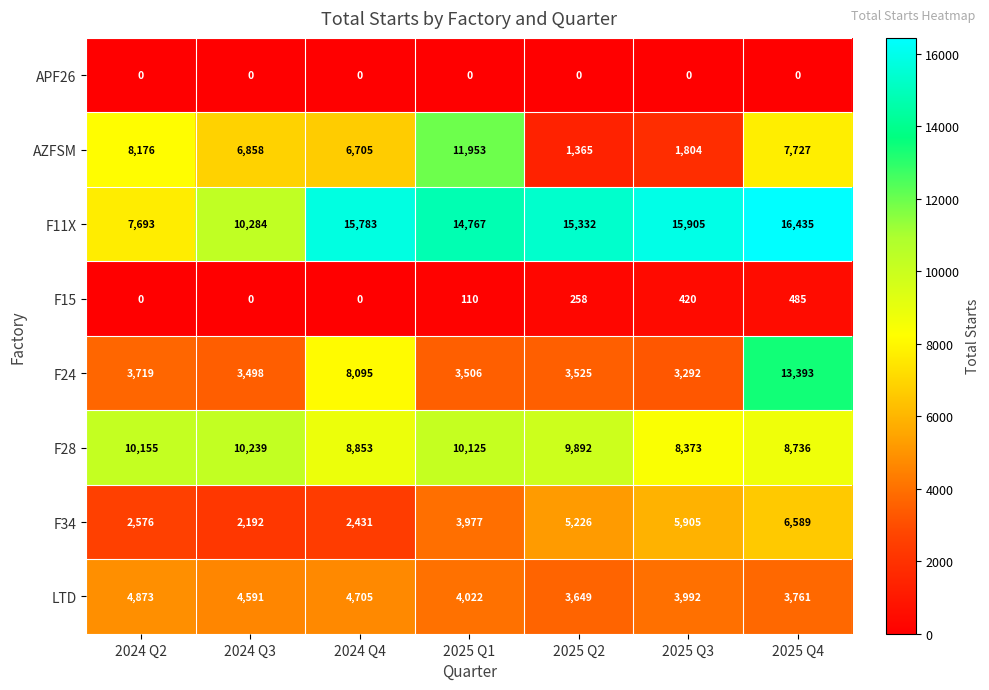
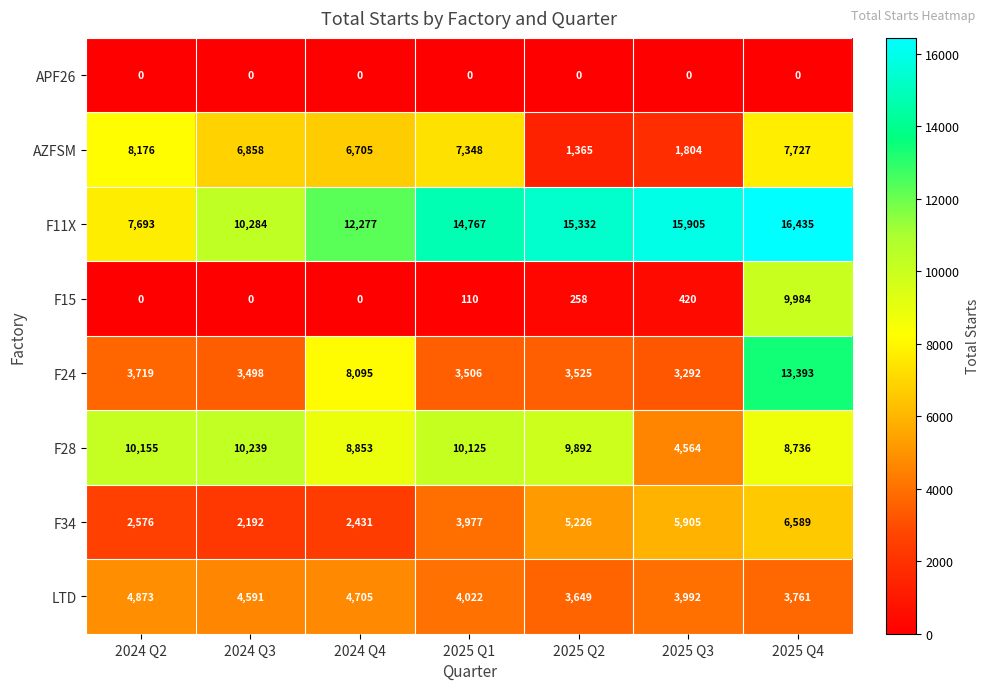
  {
    "APF26": {
      "2024 Q2": "0",
      "2024 Q3": "0",
      "2024 Q4": "0",
      "2025 Q1": "0",
      "2025 Q2": "0",
      "2025 Q3": "0",
      "2025 Q4": "0"
    },
    "AZFSM": {
      "2024 Q2": "8,176",
      "2024 Q3": "6,858",
      "2024 Q4": "6,705",
-     "2025 Q1": "11,953",
+     "2025 Q1": "7,348",
      "2025 Q2": "1,365",
      "2025 Q3": "1,804",
      "2025 Q4": "7,727"
    },
    "F11X": {
      "2024 Q2": "7,693",
      "2024 Q3": "10,284",
-     "2024 Q4": "15,783",
+     "2024 Q4": "12,277",
      "2025 Q1": "14,767",
      "2025 Q2": "15,332",
      "2025 Q3": "15,905",
      "2025 Q4": "16,435"
    },
    "F15": {
      "2024 Q2": "0",
      "2024 Q3": "0",
      "2024 Q4": "0",
      "2025 Q1": "110",
      "2025 Q2": "258",
      "2025 Q3": "420",
-     "2025 Q4": "485"
+     "2025 Q4": "9,984"
    },
    "F24": {
      "2024 Q2": "3,719",
      "2024 Q3": "3,498",
      "2024 Q4": "8,095",
      "2025 Q1": "3,506",
      "2025 Q2": "3,525",
      "2025 Q3": "3,292",
      "2025 Q4": "13,393"
    },
    "F28": {
      "2024 Q2": "10,155",
      "2024 Q3": "10,239",
      "2024 Q4": "8,853",
      "2025 Q1": "10,125",
      "2025 Q2": "9,892",
-     "2025 Q3": "8,373",
+     "2025 Q3": "4,564",
      "2025 Q4": "8,736"
    },
    "F34": {
      "2024 Q2": "2,576",
      "2024 Q3": "2,192",
      "2024 Q4": "2,431",
      "2025 Q1": "3,977",
      "2025 Q2": "5,226",
      "2025 Q3": "5,905",
      "2025 Q4": "6,589"
    },
    "LTD": {
      "2024 Q2": "4,873",
      "2024 Q3": "4,591",
      "2024 Q4": "4,705",
      "2025 Q1": "4,022",
      "2025 Q2": "3,649",
      "2025 Q3": "3,992",
      "2025 Q4": "3,761"
    }
  }
